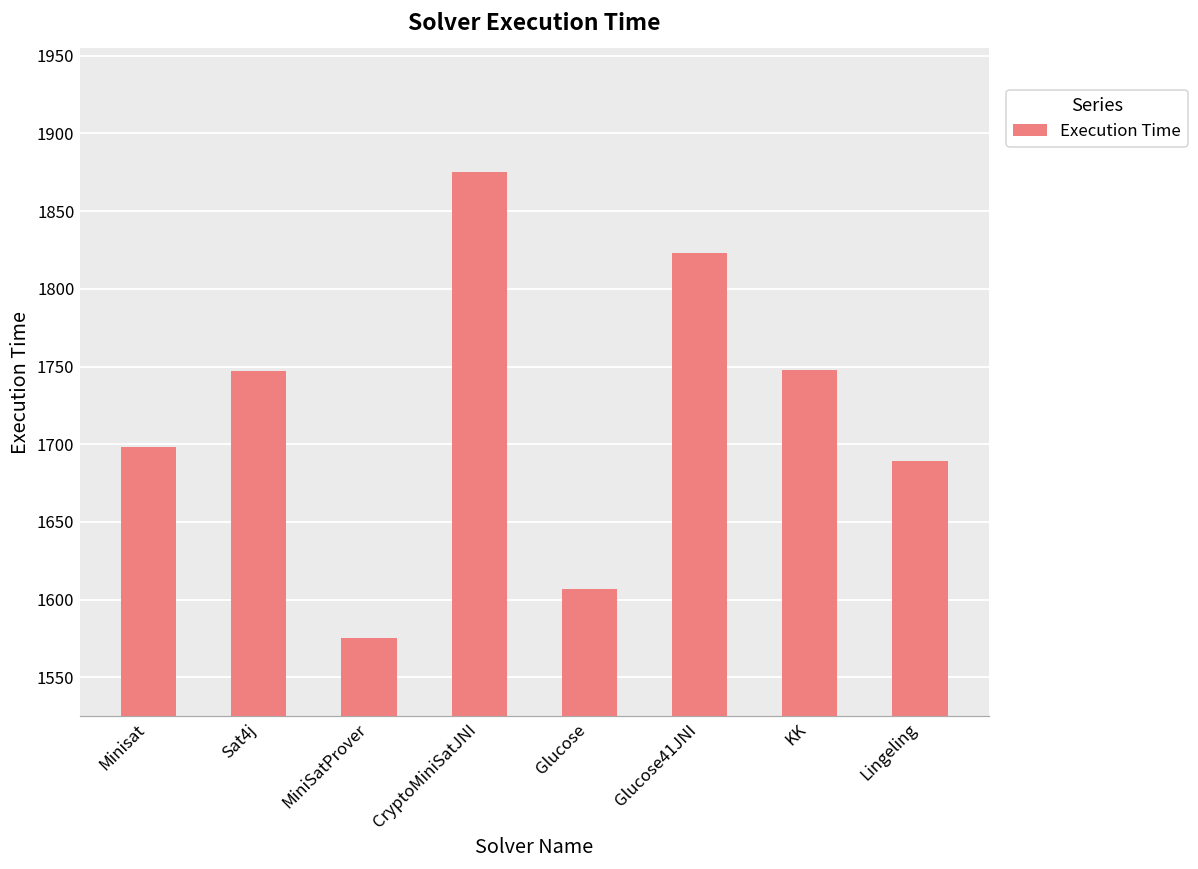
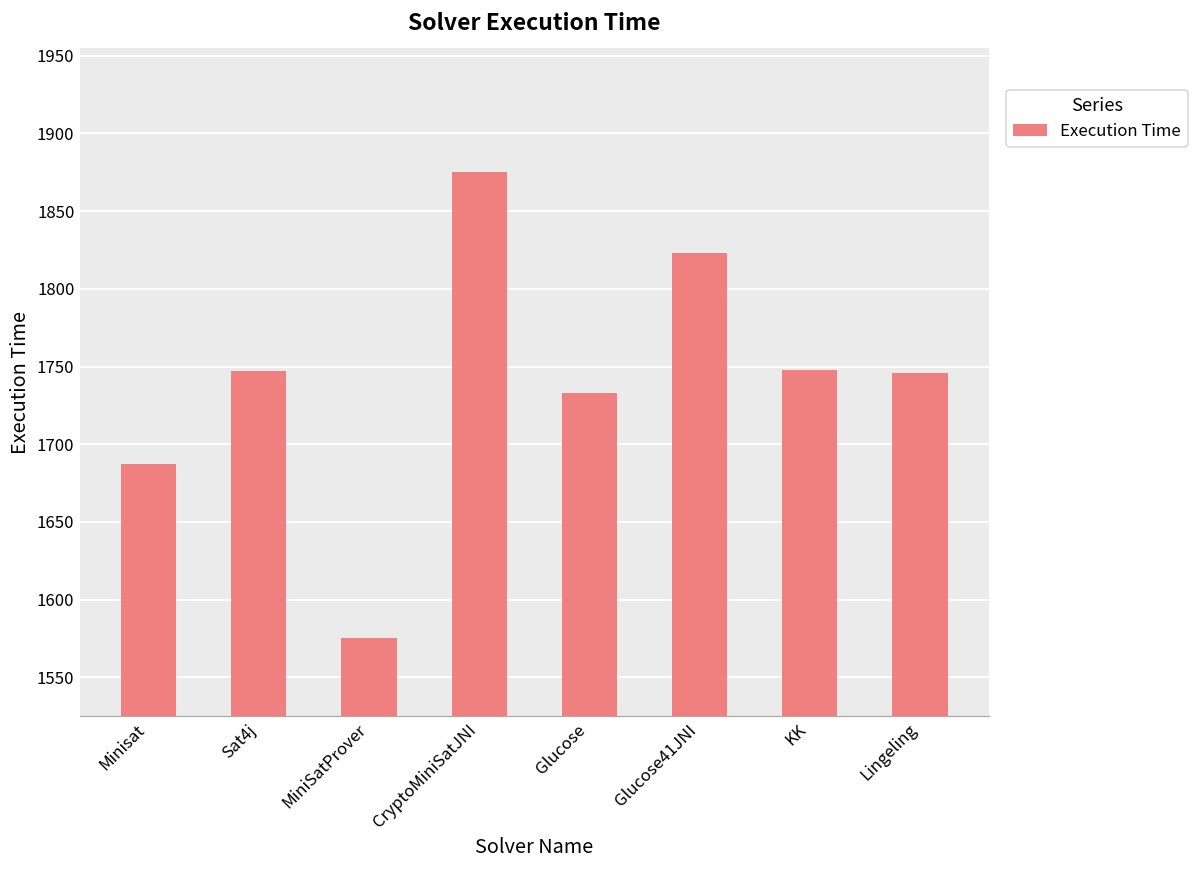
  {
-   "Minisat": 1698,
+   "Minisat": 1687,
    "Sat4j": 1747,
    "MiniSatProver": 1575,
    "CryptoMiniSatJNI": 1875,
-   "Glucose": 1607,
+   "Glucose": 1733,
    "Glucose41JNI": 1823,
    "KK": 1748,
-   "Lingeling": 1689
+   "Lingeling": 1746
  }
